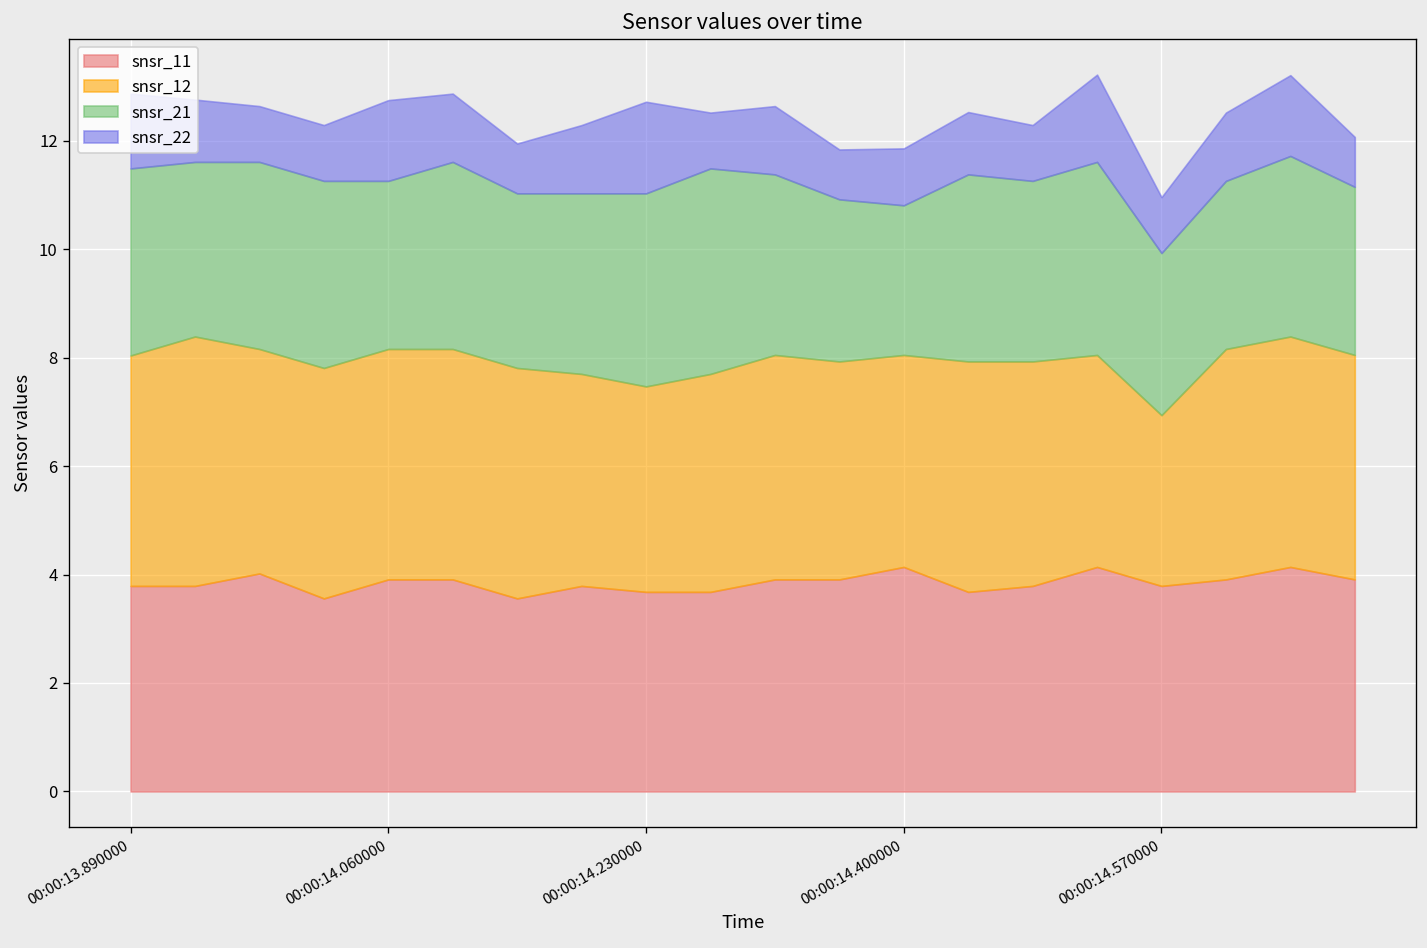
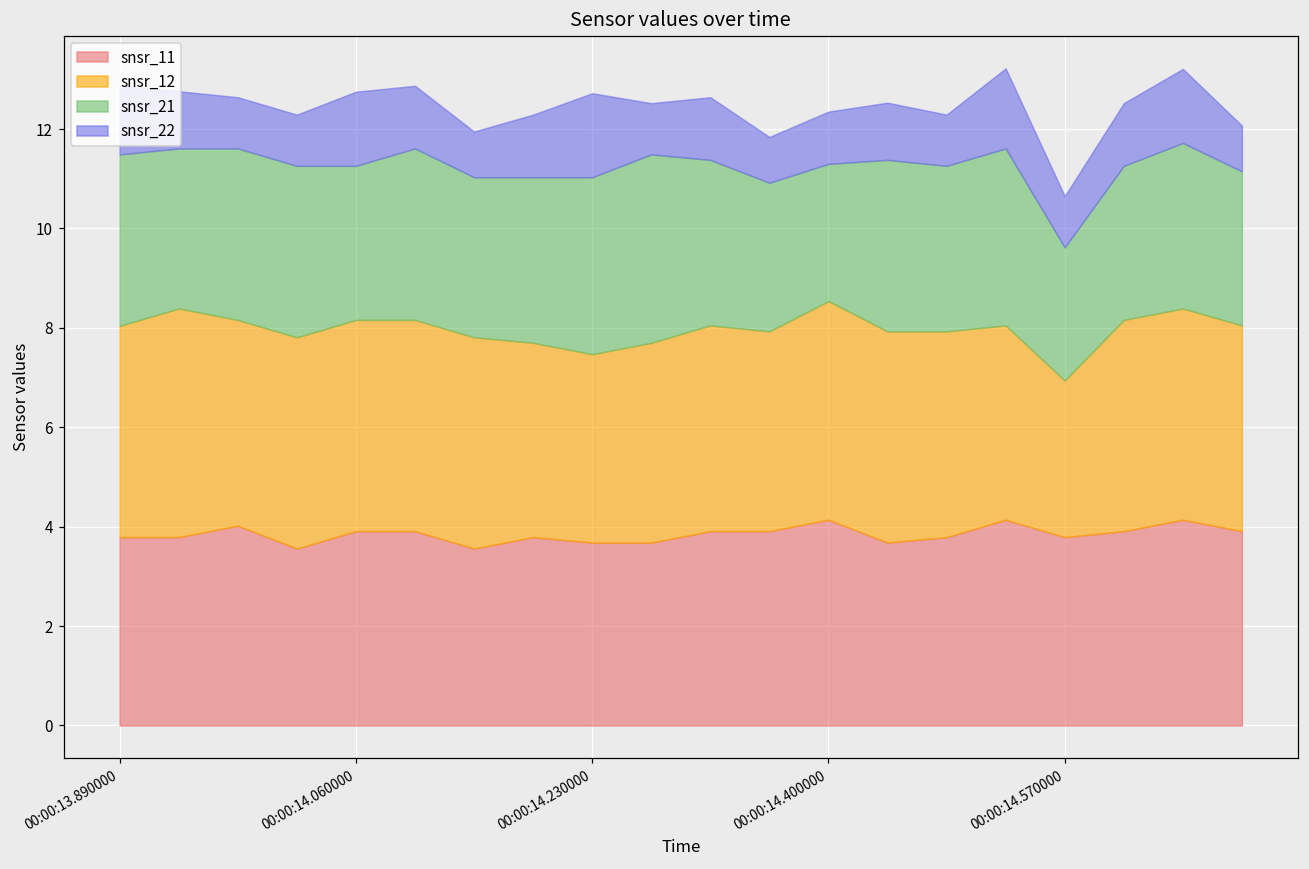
  {
    "snsr_11": {
      "00:00:13.890000": 3.8,
      "00:00:14.060000": 3.9,
      "00:00:14.230000": 3.7,
      "00:00:14.400000": 4.1,
      "00:00:14.570000": 3.8
    },
    "snsr_12": {
      "00:00:13.890000": 4.2,
      "00:00:14.060000": 4.3,
      "00:00:14.230000": 3.8,
-     "00:00:14.400000": 3.9,
+     "00:00:14.400000": 4.4,
      "00:00:14.570000": 3.1
    },
    "snsr_21": {
      "00:00:13.890000": 3.4,
      "00:00:14.060000": 3.1,
      "00:00:14.230000": 3.6,
      "00:00:14.400000": 2.8,
-     "00:00:14.570000": 3.0
+     "00:00:14.570000": 2.7
    },
    "snsr_22": {
      "00:00:14.060000": 1.5,
      "00:00:14.230000": 1.7,
      "00:00:14.400000": 1.1,
      "00:00:14.570000": 1.0
    }
  }
